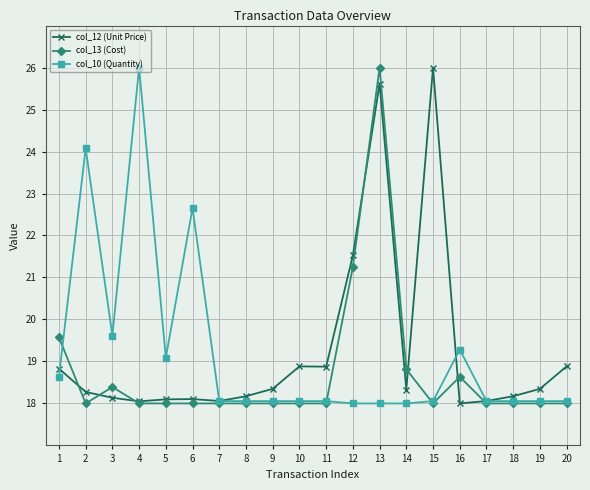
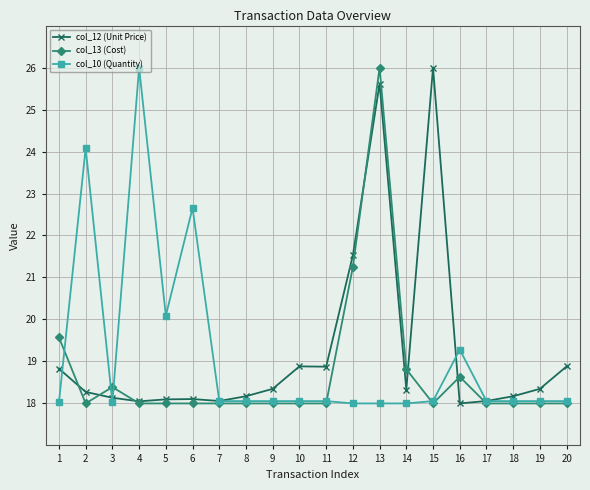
  {
    "col_10 (Quantity)": {
-     "1": 18.6,
+     "1": 18.0,
      "2": 24.1,
-     "3": 19.6,
-     "5": 19.1,
+     "3": 18.0,
+     "5": 20.1,
      "6": 22.7,
      "12": 18.0,
      "13": 18.0,
      "14": 18.0,
      "16": 19.3
    }
  }
